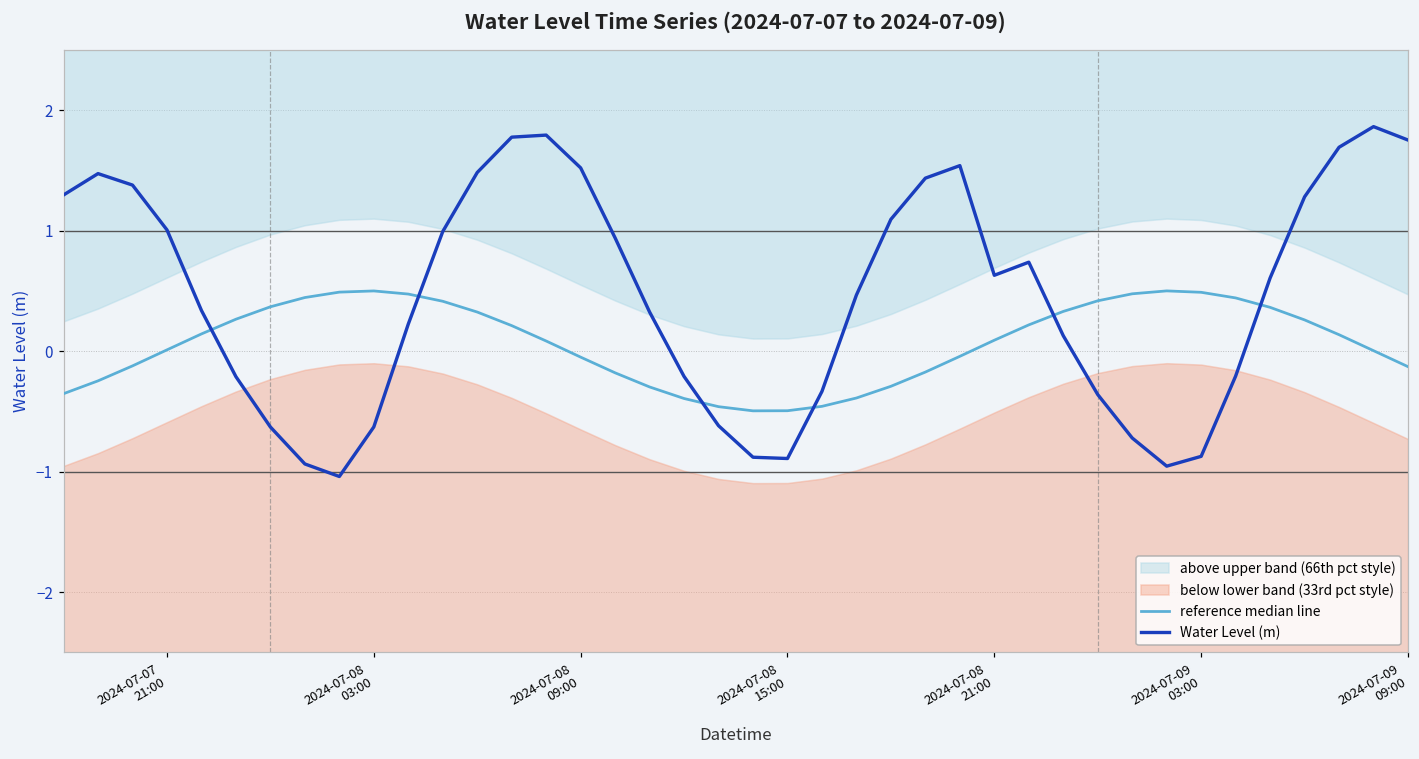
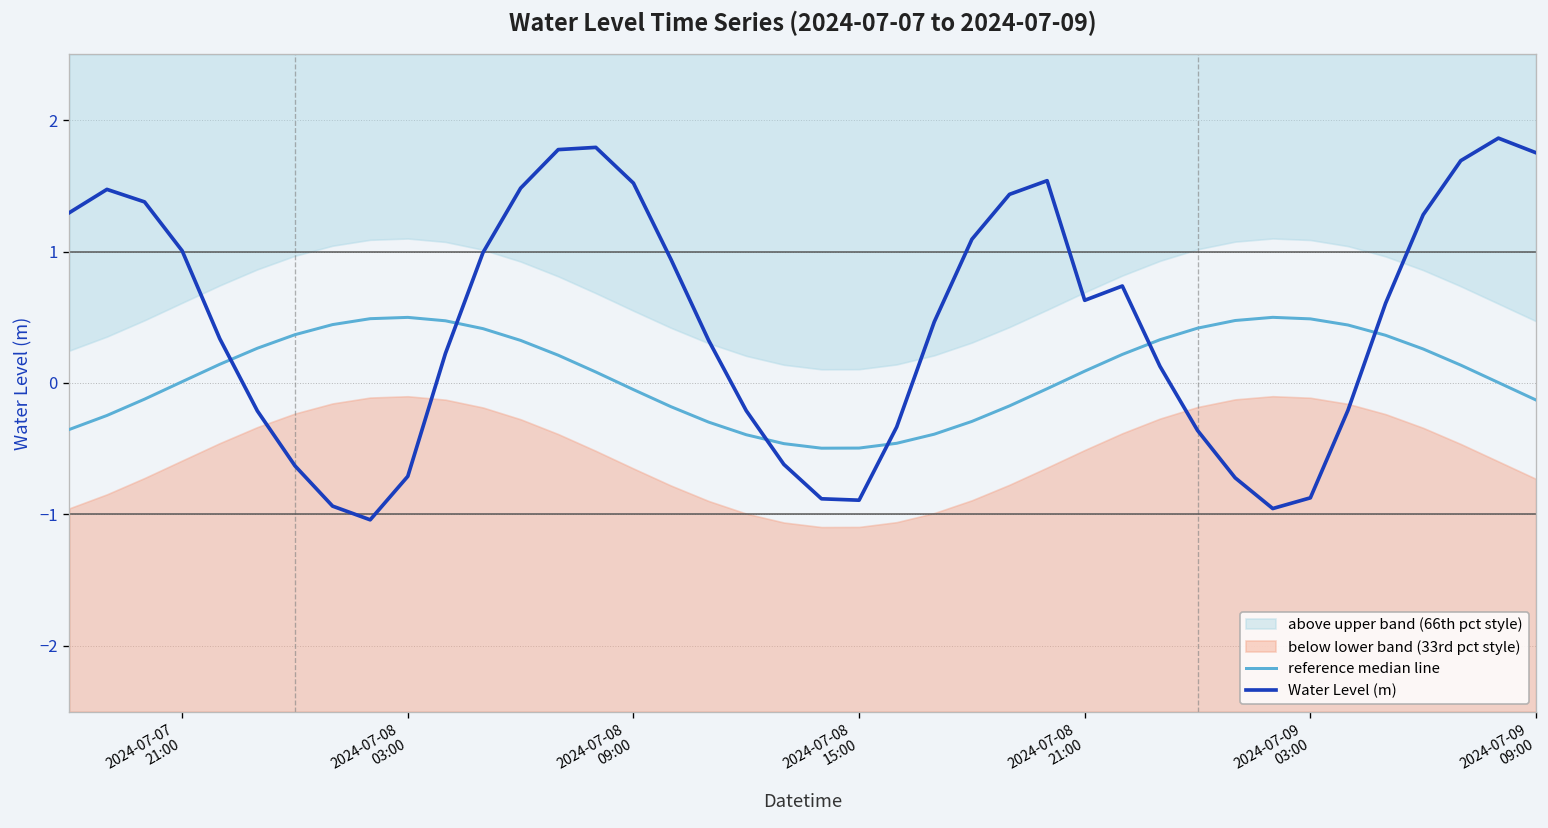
  {
    "reference median line": {
      "2024-07-07 21:00": 0.01,
      "2024-07-08 03:00": 0.50,
      "2024-07-08 09:00": -0.05,
      "2024-07-08 15:00": -0.50,
      "2024-07-08 21:00": 0.09,
      "2024-07-09 03:00": 0.49,
      "2024-07-09 09:00": -0.13
    },
    "below lower band (33rd pct style)": {
      "2024-07-07 21:00": -0.59,
      "2024-07-08 03:00": -0.10,
      "2024-07-08 09:00": -0.65,
      "2024-07-08 15:00": -1.10,
      "2024-07-08 21:00": -0.51,
      "2024-07-09 03:00": -0.11,
      "2024-07-09 09:00": -0.73
    },
    "Water Level (m)": {
      "2024-07-07 21:00": 1.01,
-     "2024-07-08 03:00": -0.63,
+     "2024-07-08 03:00": -0.71,
      "2024-07-08 09:00": 1.52,
      "2024-07-08 15:00": -0.89,
      "2024-07-08 21:00": 0.63,
      "2024-07-09 03:00": -0.87,
      "2024-07-09 09:00": 1.75
    }
  }
